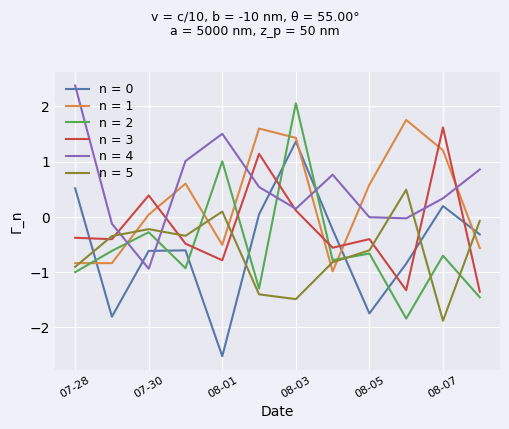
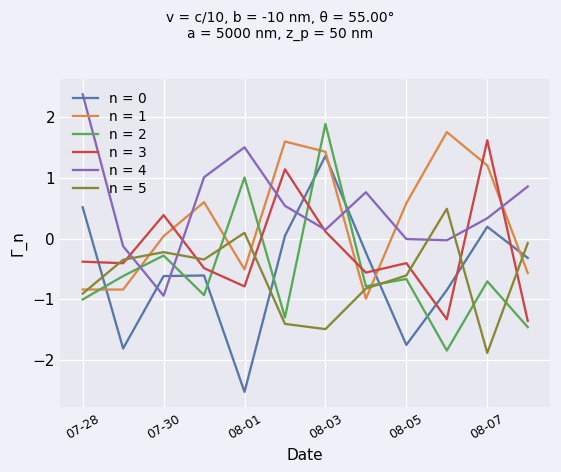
  {
    "n = 1": {
      "07-28": -0.8,
      "07-30": 0.0,
      "08-01": -0.5,
      "08-03": 1.4,
      "08-05": 0.6,
      "08-07": 1.2
    },
    "n = 2": {
      "07-28": -1.0,
      "07-30": -0.3,
      "08-01": 1.0,
-     "08-03": 2.1,
+     "08-03": 1.9,
      "08-05": -0.7,
      "08-07": -0.7
    },
    "n = 3": {
      "07-28": -0.4,
      "07-30": 0.4,
      "08-01": -0.8,
      "08-05": -0.4,
      "08-07": 1.6
    },
    "n = 5": {
      "07-28": -0.9,
      "07-30": -0.2,
      "08-01": 0.1,
      "08-03": -1.5,
      "08-05": -0.6,
      "08-07": -1.9
    }
  }
